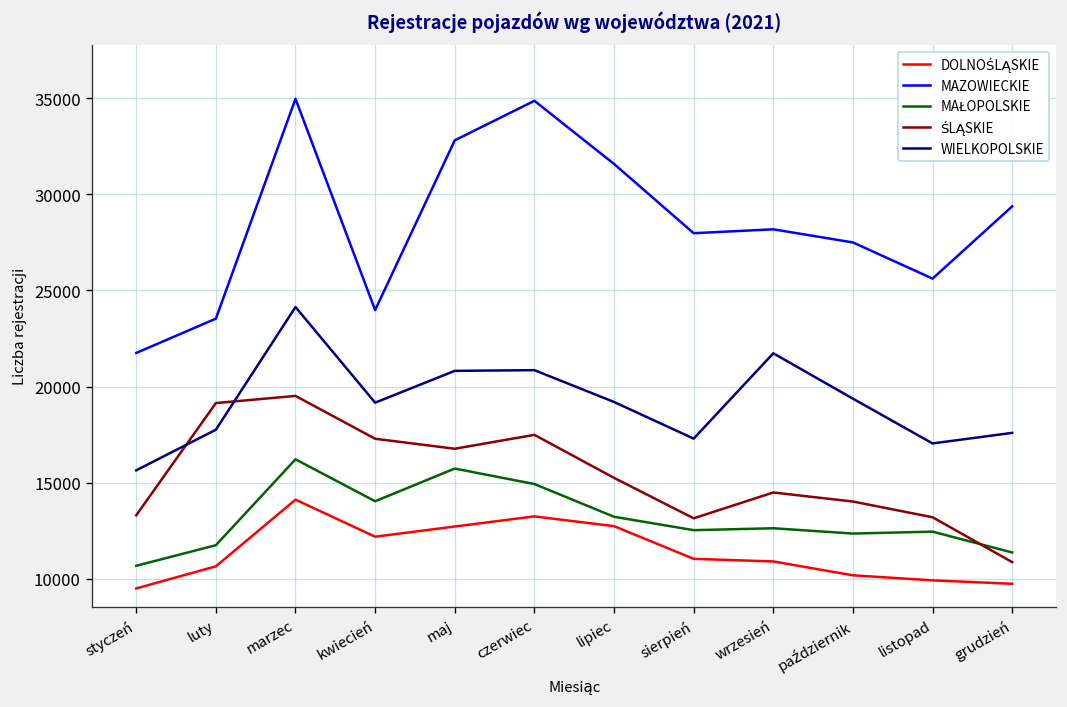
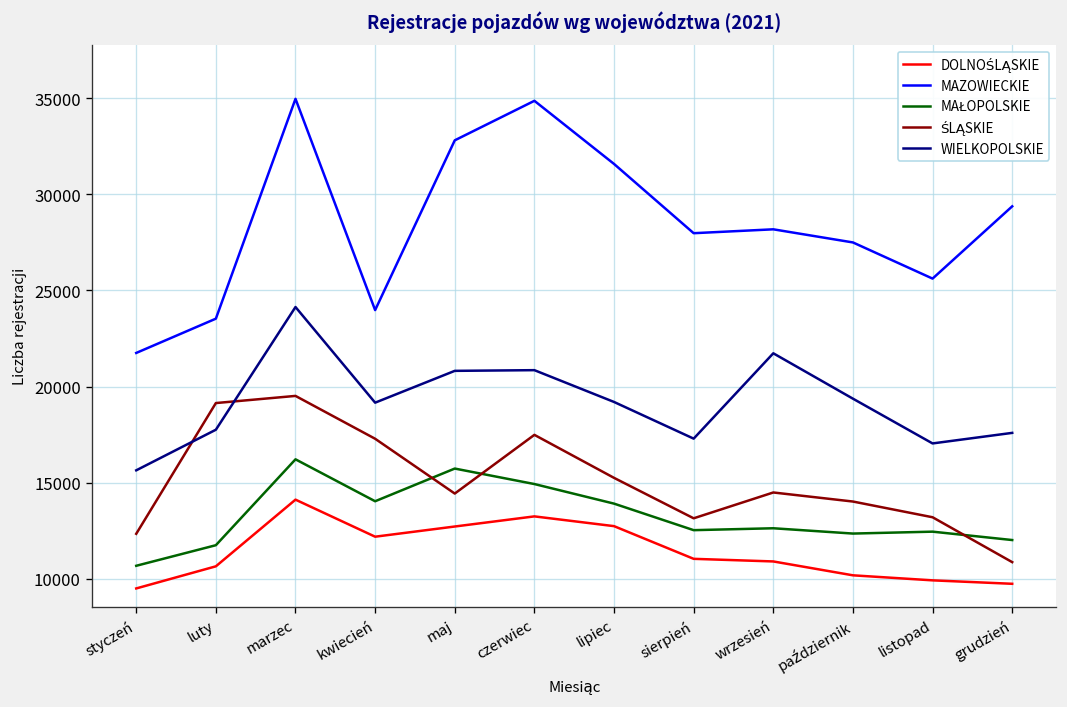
  {
    "DOLNOŚLĄSKIE": {
      "styczeń": 9500,
      "luty": 10600,
      "marzec": 14100,
      "kwiecień": 12200,
      "maj": 12700,
      "czerwiec": 13200,
      "lipiec": 12700,
      "sierpień": 11000,
      "wrzesień": 10900,
      "październik": 10200,
      "listopad": 9900,
      "grudzień": 9700
    },
    "MAZOWIECKIE": {
      "styczeń": 21700,
      "luty": 23500,
      "marzec": 35000,
      "kwiecień": 24000,
      "maj": 32800,
      "czerwiec": 34900,
      "lipiec": 31600,
      "sierpień": 28000,
      "wrzesień": 28200,
      "październik": 27500,
      "listopad": 25600,
      "grudzień": 29400
    },
    "MAŁOPOLSKIE": {
      "styczeń": 10700,
      "luty": 11700,
      "marzec": 16200,
      "kwiecień": 14000,
      "maj": 15700,
      "czerwiec": 14900,
-     "lipiec": 13200,
+     "lipiec": 13900,
      "sierpień": 12500,
      "wrzesień": 12600,
      "październik": 12300,
      "listopad": 12400,
-     "grudzień": 11400
+     "grudzień": 12000
    },
    "ŚLĄSKIE": {
-     "styczeń": 13300,
+     "styczeń": 12300,
      "luty": 19100,
      "marzec": 19500,
      "kwiecień": 17300,
-     "maj": 16800,
+     "maj": 14400,
      "czerwiec": 17500,
      "lipiec": 15200,
      "sierpień": 13100,
      "wrzesień": 14500,
      "październik": 14000,
      "listopad": 13200,
      "grudzień": 10900
    },
    "WIELKOPOLSKIE": {
      "styczeń": 15600,
      "luty": 17800,
      "marzec": 24100,
      "kwiecień": 19200,
      "maj": 20800,
      "czerwiec": 20900,
      "lipiec": 19200,
      "sierpień": 17300,
      "wrzesień": 21700,
      "październik": 19400,
      "listopad": 17000,
      "grudzień": 17600
    }
  }
